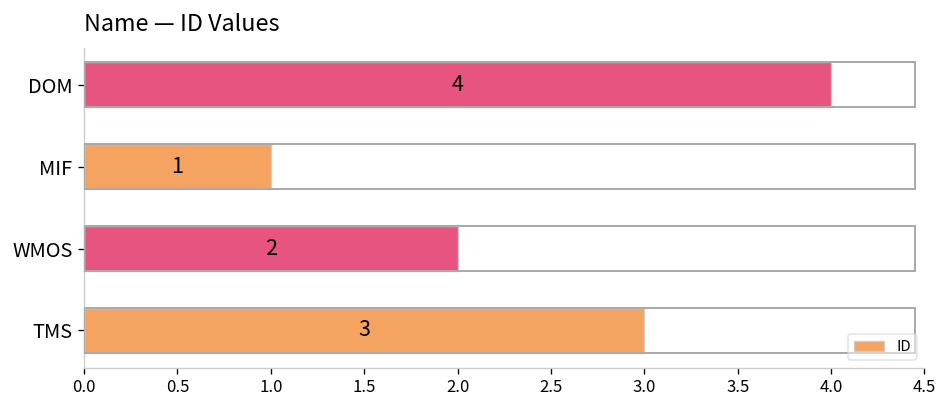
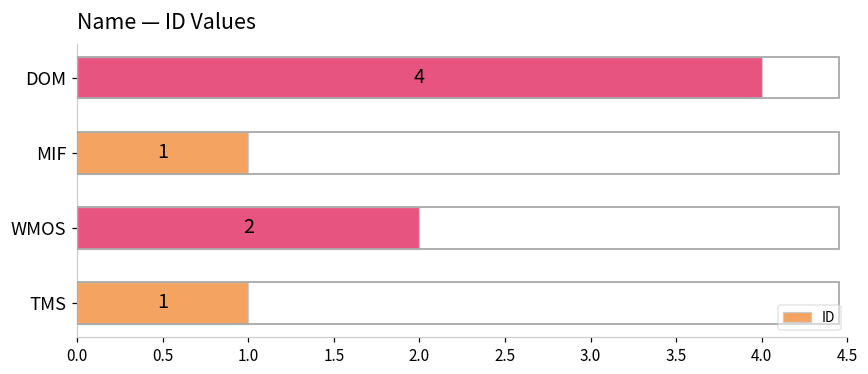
  {
    "DOM": 4,
    "MIF": 1,
    "WMOS": 2,
-   "TMS": 3
+   "TMS": 1
  }
